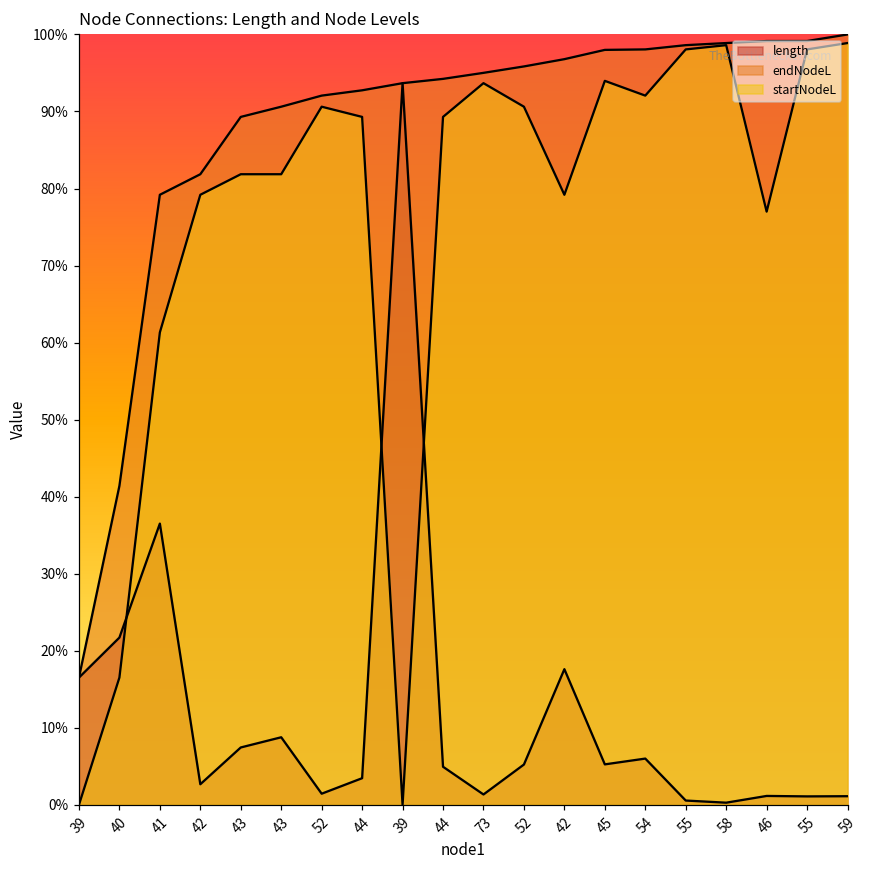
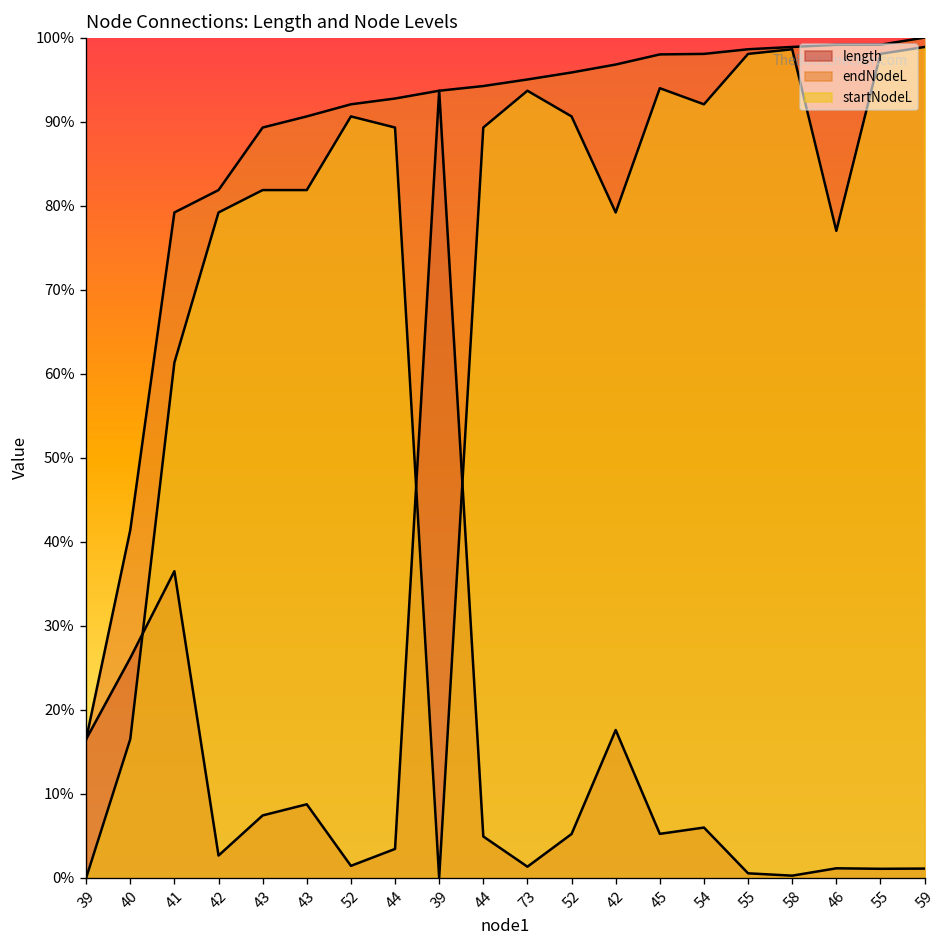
  {
    "length": {
-     "40": "22%",
+     "40": "26%",
      "41": "37%",
      "73": "1%",
      "45": "5%",
      "54": "6%",
      "58": "0%",
      "46": "1%",
      "59": "1%"
    },
    "endNodeL": {
      "40": "41%",
      "41": "79%",
      "73": "95%",
      "45": "98%",
      "54": "98%",
      "59": "100%"
    },
    "startNodeL": {
      "40": "17%",
      "41": "61%",
      "73": "94%",
      "45": "94%",
      "54": "92%",
      "46": "77%",
      "59": "99%"
    }
  }
